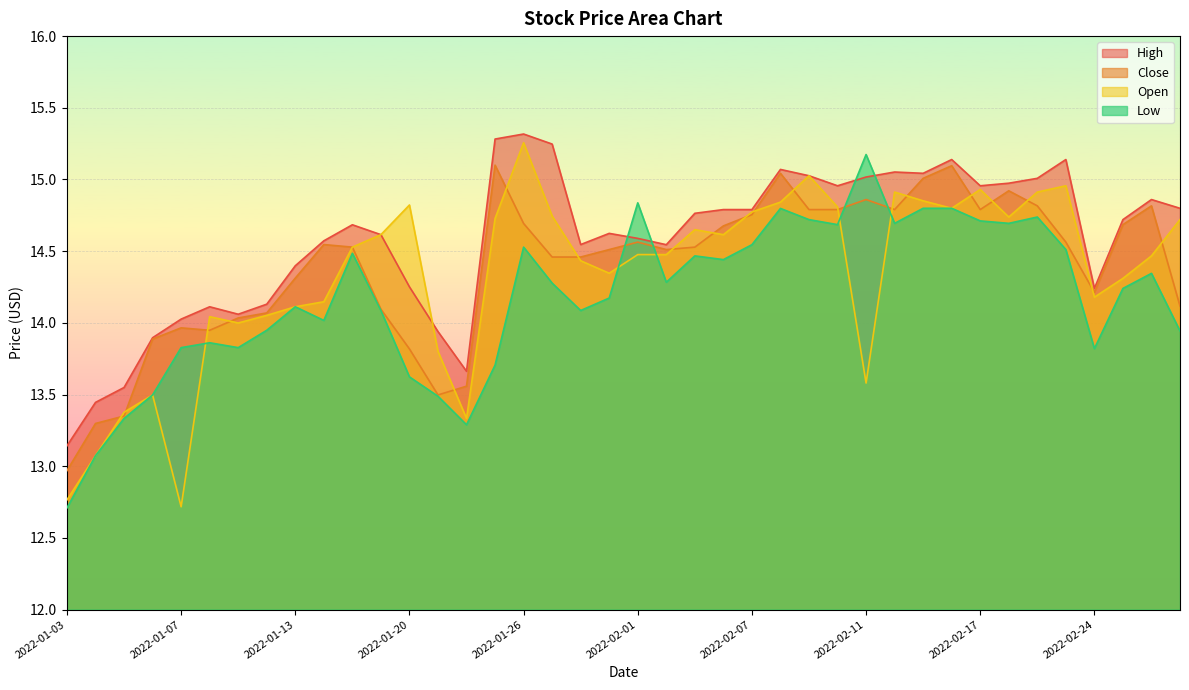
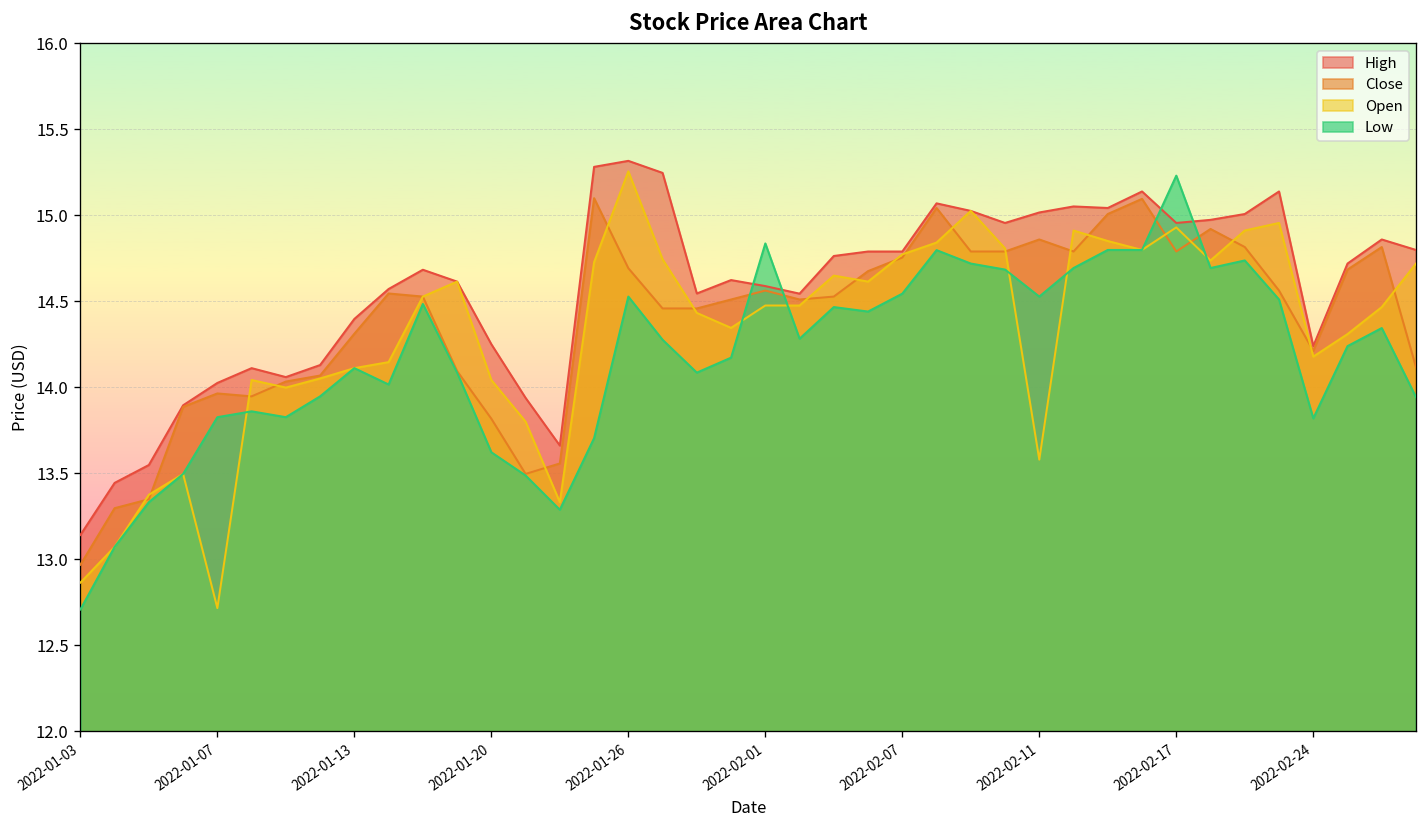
  {
    "Open": {
-     "2022-01-03": 12.77,
+     "2022-01-03": 12.87,
      "2022-01-07": 12.72,
-     "2022-01-20": 14.82,
+     "2022-01-20": 14.04,
      "2022-01-26": 15.26,
      "2022-02-01": 14.48,
      "2022-02-11": 13.58,
      "2022-02-17": 14.93,
      "2022-02-24": 14.18
    },
    "Low": {
      "2022-01-03": 12.71,
      "2022-01-07": 13.83,
      "2022-01-20": 13.62,
      "2022-01-26": 14.53,
      "2022-02-01": 14.84,
      "2022-02-07": 14.55,
-     "2022-02-11": 15.17,
-     "2022-02-17": 14.71,
+     "2022-02-11": 14.53,
+     "2022-02-17": 15.23,
      "2022-02-24": 13.82
    }
  }
